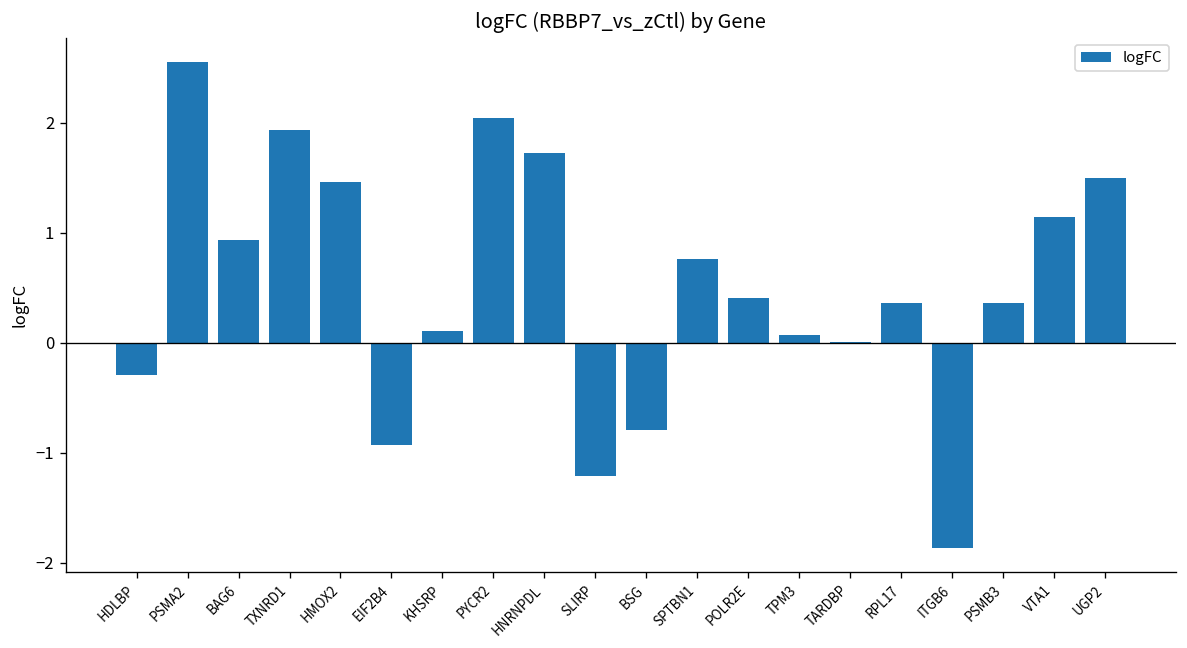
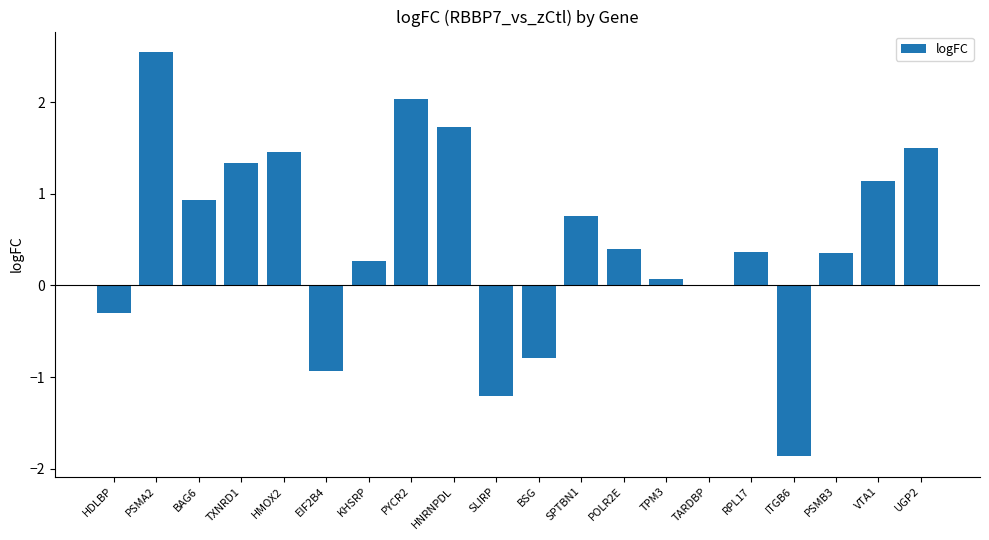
  {
    "HDLBP": -0.3,
    "PSMA2": 2.5,
    "BAG6": 0.9,
-   "TXNRD1": 1.9,
+   "TXNRD1": 1.3,
    "HMOX2": 1.5,
    "EIF2B4": -0.9,
-   "KHSRP": 0.1,
+   "KHSRP": 0.3,
    "PYCR2": 2.0,
    "HNRNPDL": 1.7,
    "SLIRP": -1.2,
    "BSG": -0.8,
    "SPTBN1": 0.8,
    "POLR2E": 0.4,
    "TPM3": 0.1,
    "RPL17": 0.4,
    "ITGB6": -1.9,
    "PSMB3": 0.4,
    "VTA1": 1.1,
    "UGP2": 1.5
  }
